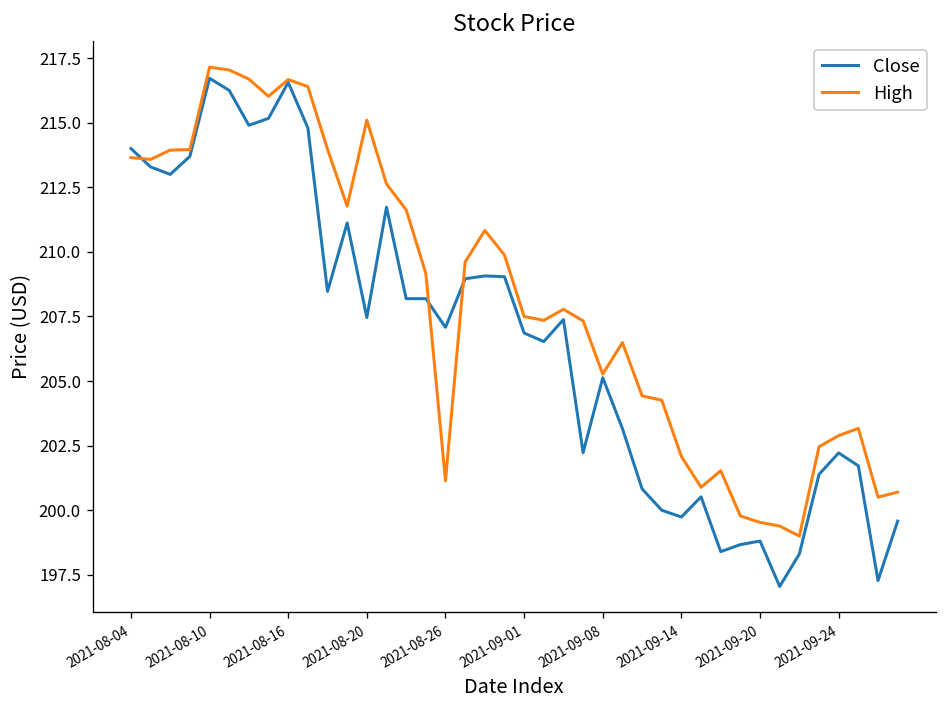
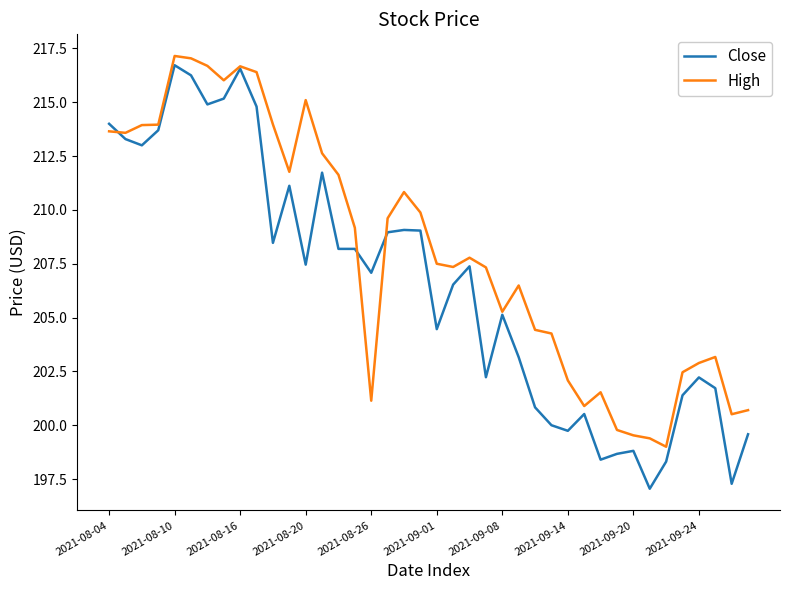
  {
    "Close": {
      "2021-08-04": 214.0,
      "2021-08-10": 216.7,
      "2021-08-20": 207.5,
      "2021-08-26": 207.1,
-     "2021-09-01": 206.9,
+     "2021-09-01": 204.5,
      "2021-09-08": 205.1,
      "2021-09-14": 199.7,
      "2021-09-20": 198.8,
      "2021-09-24": 202.2
    },
    "High": {
      "2021-08-04": 213.6,
      "2021-08-10": 217.1,
      "2021-08-20": 215.1,
      "2021-08-26": 201.1,
      "2021-09-01": 207.5,
      "2021-09-08": 205.3,
      "2021-09-14": 202.1,
      "2021-09-20": 199.5,
      "2021-09-24": 202.9
    }
  }
